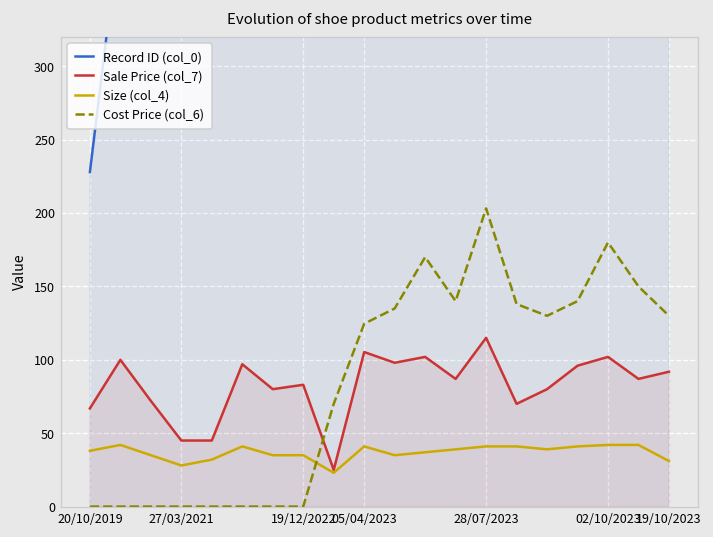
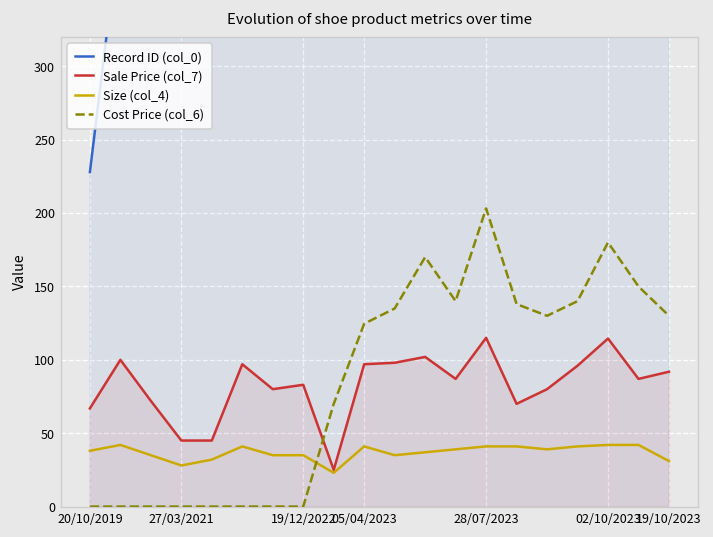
  {
    "Record ID (col_0)": {
      "20/10/2019": 228
    },
    "Sale Price (col_7)": {
      "20/10/2019": 67,
      "19/12/2022": 83,
-     "05/04/2023": 105,
+     "05/04/2023": 97,
      "28/07/2023": 115,
-     "02/10/2023": 102,
+     "02/10/2023": 115,
      "19/10/2023": 92
    },
    "Size (col_4)": {
      "20/10/2019": 38,
      "19/12/2022": 35,
      "05/04/2023": 41,
      "28/07/2023": 41,
      "02/10/2023": 42,
      "19/10/2023": 31
    },
    "Cost Price (col_6)": {
      "20/10/2019": 0,
      "19/12/2022": 0,
      "05/04/2023": 125,
      "28/07/2023": 203,
      "02/10/2023": 180,
      "19/10/2023": 130
    }
  }
